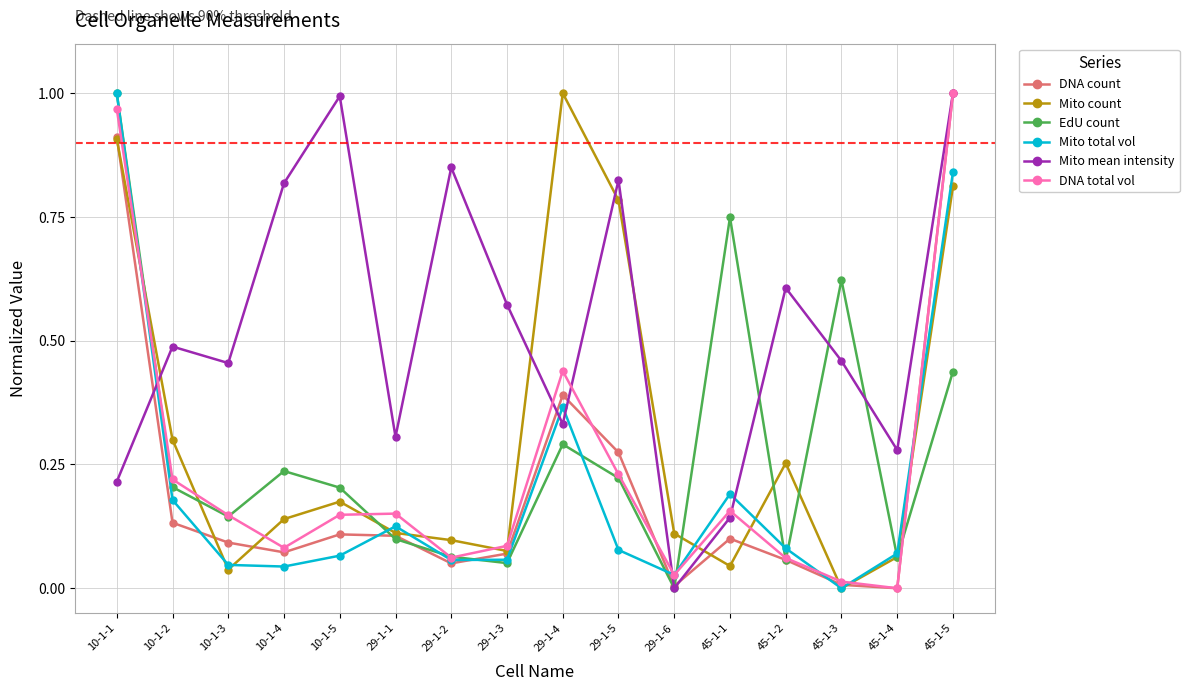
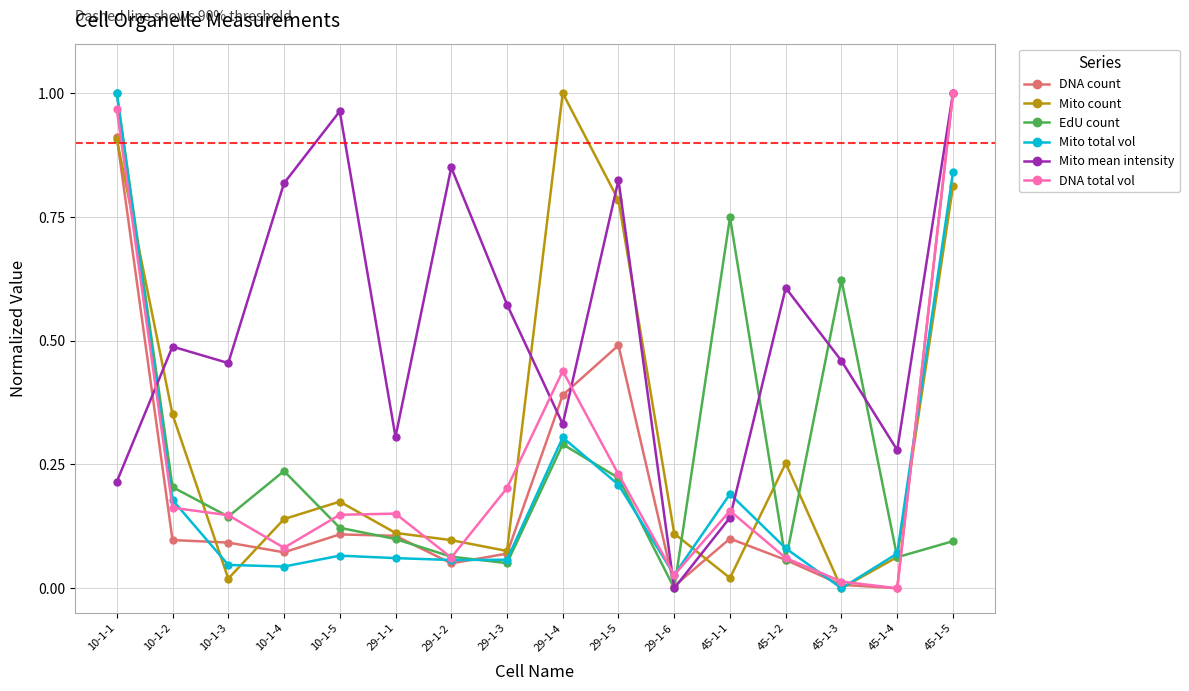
  {
    "DNA count": {
-     "10-1-2": 0.13,
+     "10-1-2": 0.10,
      "10-1-3": 0.09,
      "10-1-4": 0.07,
      "10-1-5": 0.11,
      "29-1-1": 0.11,
      "29-1-2": 0.05,
      "29-1-3": 0.07,
      "29-1-4": 0.39,
-     "29-1-5": 0.27,
+     "29-1-5": 0.49,
      "45-1-1": 0.10,
      "45-1-3": 0.01
    },
    "Mito count": {
-     "10-1-2": 0.30,
-     "10-1-3": 0.04,
+     "10-1-2": 0.35,
+     "10-1-3": 0.02,
      "10-1-4": 0.14,
      "10-1-5": 0.17,
      "29-1-1": 0.11,
      "29-1-2": 0.10,
      "29-1-3": 0.08,
      "29-1-4": 1.00,
      "29-1-5": 0.78,
      "29-1-6": 0.11,
-     "45-1-1": 0.04,
+     "45-1-1": 0.02,
      "45-1-2": 0.25,
      "45-1-5": 0.81
    },
    "EdU count": {
      "10-1-2": 0.20,
      "10-1-4": 0.24,
-     "10-1-5": 0.20,
+     "10-1-5": 0.12,
      "29-1-1": 0.10,
      "29-1-3": 0.05,
      "29-1-4": 0.29,
      "29-1-5": 0.22,
      "45-1-1": 0.75,
      "45-1-3": 0.62,
-     "45-1-5": 0.44
+     "45-1-5": 0.10
    },
    "Mito total vol": {
      "10-1-2": 0.18,
      "10-1-3": 0.05,
      "10-1-4": 0.04,
      "10-1-5": 0.07,
-     "29-1-1": 0.13,
+     "29-1-1": 0.06,
      "29-1-3": 0.06,
-     "29-1-4": 0.37,
-     "29-1-5": 0.08,
+     "29-1-4": 0.30,
+     "29-1-5": 0.21,
      "45-1-1": 0.19,
      "45-1-2": 0.08,
      "45-1-4": 0.07,
      "45-1-5": 0.84
    },
    "Mito mean intensity": {
      "10-1-1": 0.22,
      "10-1-2": 0.49,
      "10-1-3": 0.45,
      "10-1-4": 0.82,
-     "10-1-5": 0.99,
+     "10-1-5": 0.96,
      "29-1-1": 0.31,
      "29-1-2": 0.85,
      "29-1-3": 0.57,
      "29-1-4": 0.33,
      "29-1-5": 0.82,
      "45-1-1": 0.14,
      "45-1-2": 0.61,
      "45-1-3": 0.46,
      "45-1-4": 0.28
    },
    "DNA total vol": {
      "10-1-1": 0.97,
-     "10-1-2": 0.22,
+     "10-1-2": 0.16,
      "10-1-4": 0.08,
      "10-1-5": 0.15,
      "29-1-1": 0.15,
-     "29-1-3": 0.09,
+     "29-1-3": 0.20,
      "29-1-4": 0.44,
      "29-1-5": 0.23,
      "45-1-1": 0.16,
      "45-1-3": 0.01
    }
  }
